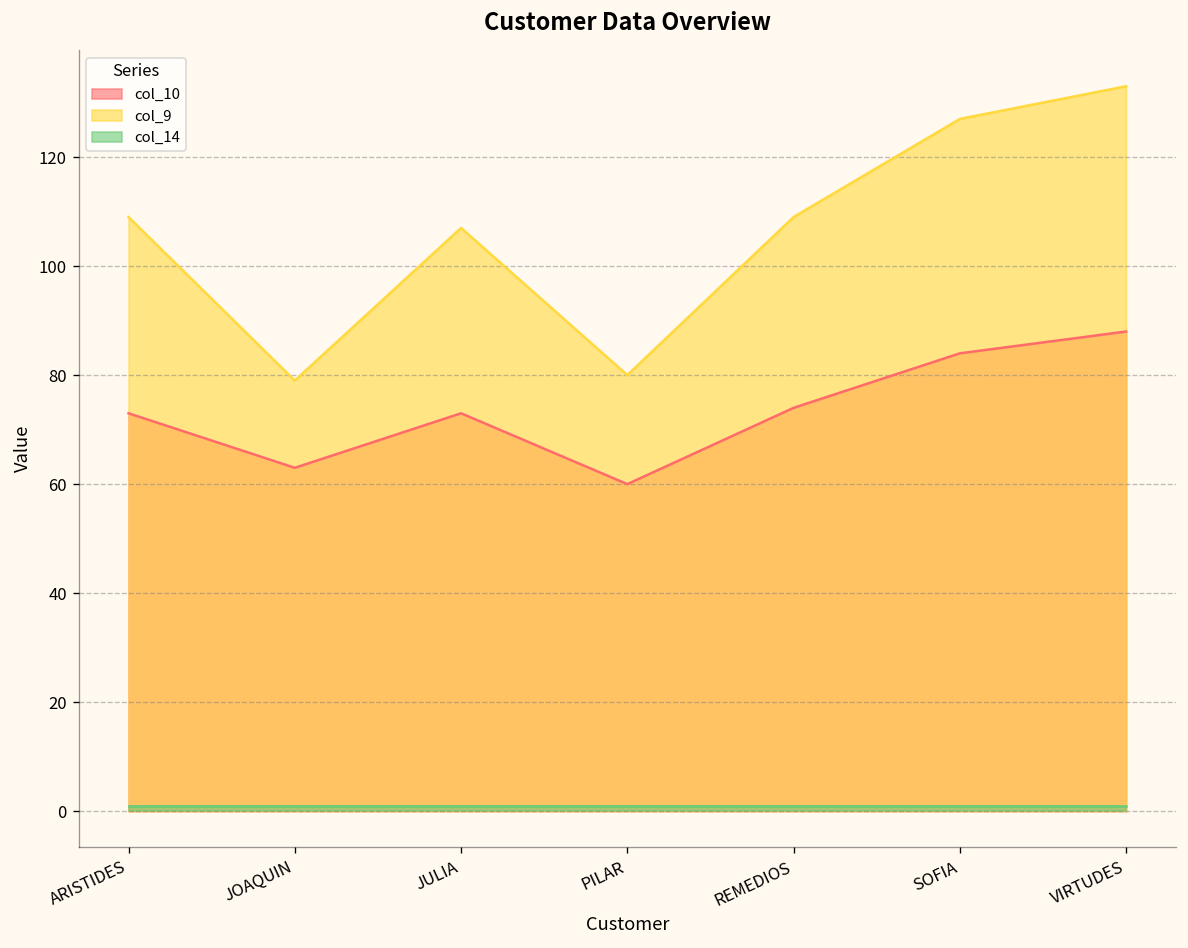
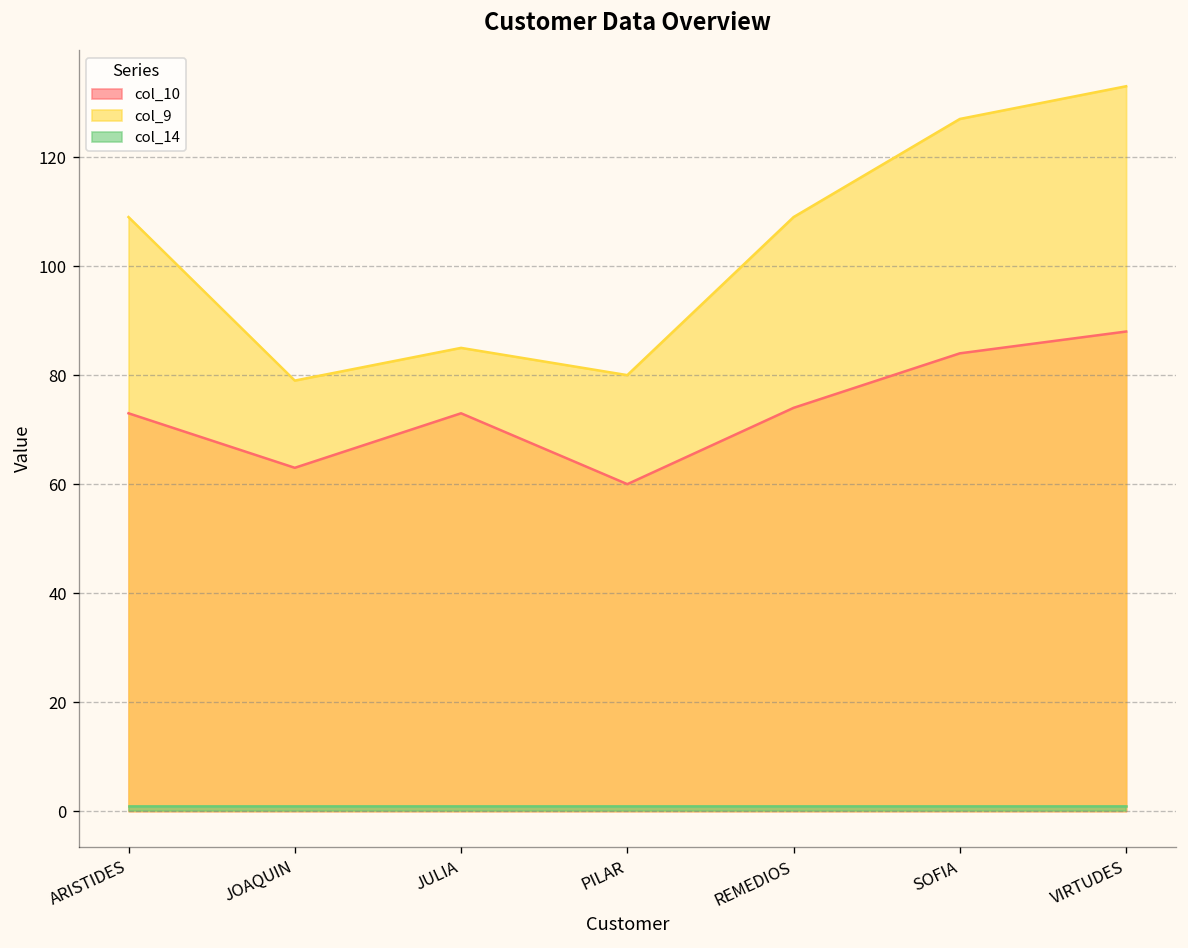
  {
    "col_10": {
      "ARISTIDES": 73,
      "JOAQUIN": 63,
      "JULIA": 73,
      "PILAR": 60,
      "REMEDIOS": 74,
      "SOFIA": 84,
      "VIRTUDES": 88
    },
    "col_9": {
      "ARISTIDES": 109,
      "JOAQUIN": 79,
-     "JULIA": 107,
+     "JULIA": 85,
      "PILAR": 80,
      "REMEDIOS": 109,
      "SOFIA": 127,
      "VIRTUDES": 133
    },
    "col_14": {
      "ARISTIDES": 1,
      "JOAQUIN": 1,
      "JULIA": 1,
      "PILAR": 1,
      "REMEDIOS": 1,
      "SOFIA": 1,
      "VIRTUDES": 1
    }
  }
